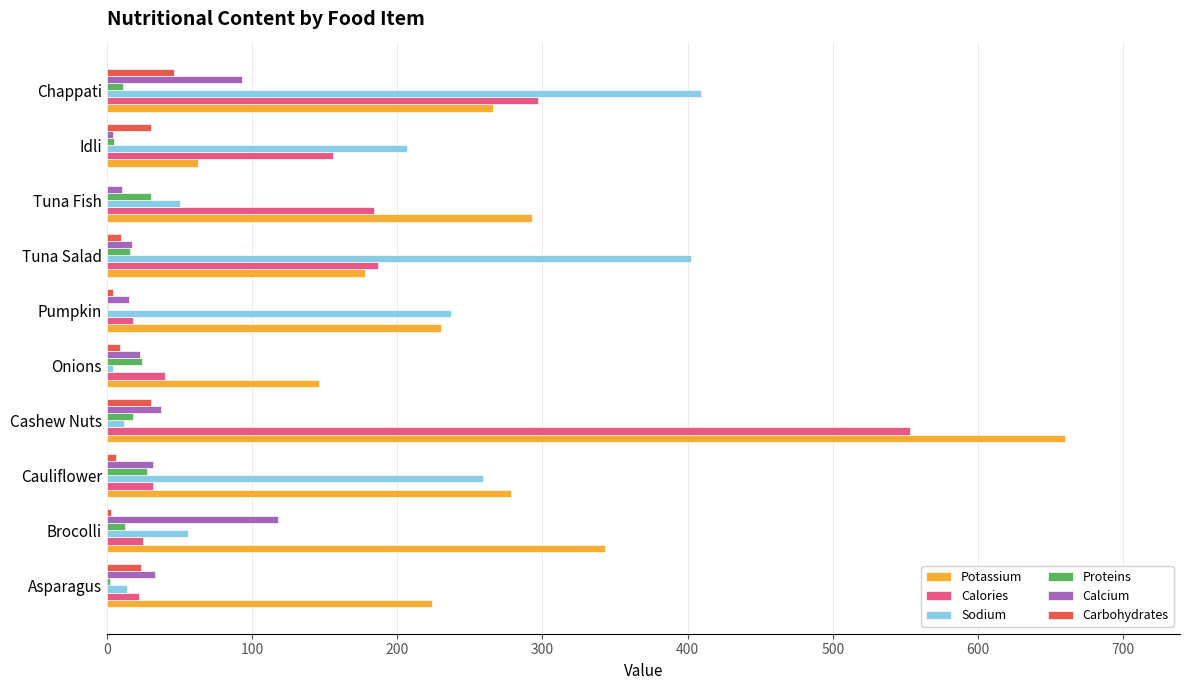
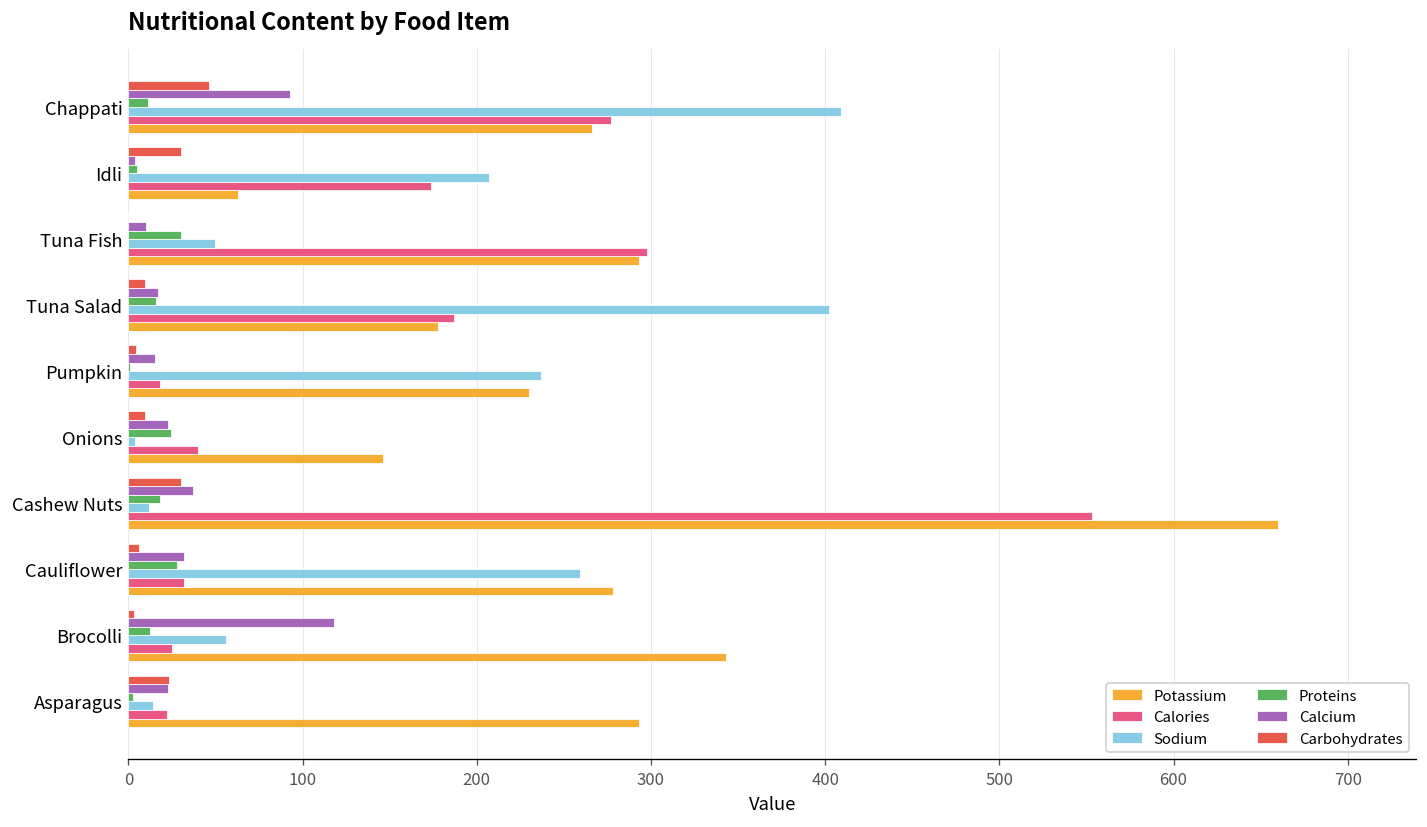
  {
    "Potassium": {
      "Chappati": 266,
      "Idli": 63,
      "Tuna Fish": 293,
      "Tuna Salad": 178,
      "Pumpkin": 230,
      "Onions": 146,
      "Cashew Nuts": 660,
      "Cauliflower": 278,
      "Brocolli": 343,
-     "Asparagus": 224
+     "Asparagus": 293
    },
    "Calories": {
-     "Chappati": 297,
-     "Idli": 156,
-     "Tuna Fish": 184,
+     "Chappati": 277,
+     "Idli": 174,
+     "Tuna Fish": 298,
      "Tuna Salad": 187,
      "Pumpkin": 18,
      "Onions": 40,
      "Cashew Nuts": 553,
      "Cauliflower": 32,
      "Brocolli": 25,
      "Asparagus": 22
    },
    "Sodium": {
      "Chappati": 409,
      "Idli": 207,
      "Tuna Fish": 50,
      "Tuna Salad": 402,
      "Pumpkin": 237,
      "Onions": 4,
      "Cashew Nuts": 12,
      "Cauliflower": 259,
      "Brocolli": 56,
      "Asparagus": 14
    },
    "Proteins": {
      "Chappati": 11,
      "Idli": 5,
      "Tuna Fish": 30,
      "Tuna Salad": 16,
      "Onions": 24,
      "Cashew Nuts": 18,
      "Cauliflower": 28,
      "Brocolli": 12,
      "Asparagus": 2
    },
    "Calcium": {
      "Chappati": 93,
      "Idli": 4,
      "Tuna Fish": 10,
      "Tuna Salad": 17,
      "Pumpkin": 15,
      "Onions": 23,
      "Cashew Nuts": 37,
      "Cauliflower": 32,
      "Brocolli": 118,
-     "Asparagus": 33
+     "Asparagus": 23
    },
    "Carbohydrates": {
      "Chappati": 46,
      "Idli": 30,
      "Tuna Fish": 0,
      "Tuna Salad": 9,
      "Pumpkin": 4,
      "Onions": 9,
      "Cashew Nuts": 30,
      "Cauliflower": 6,
      "Brocolli": 3,
      "Asparagus": 23
    }
  }
